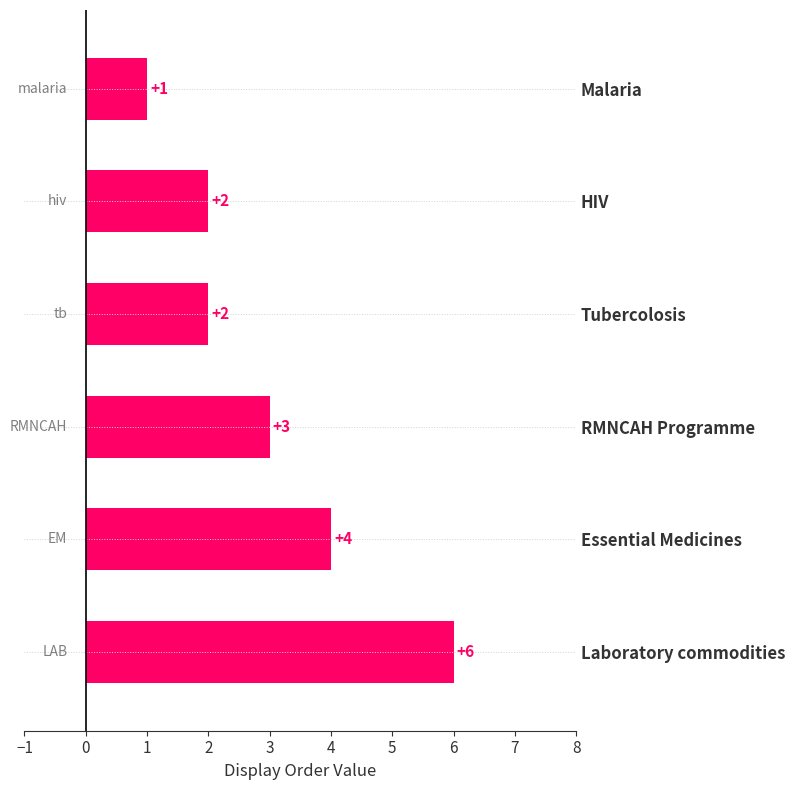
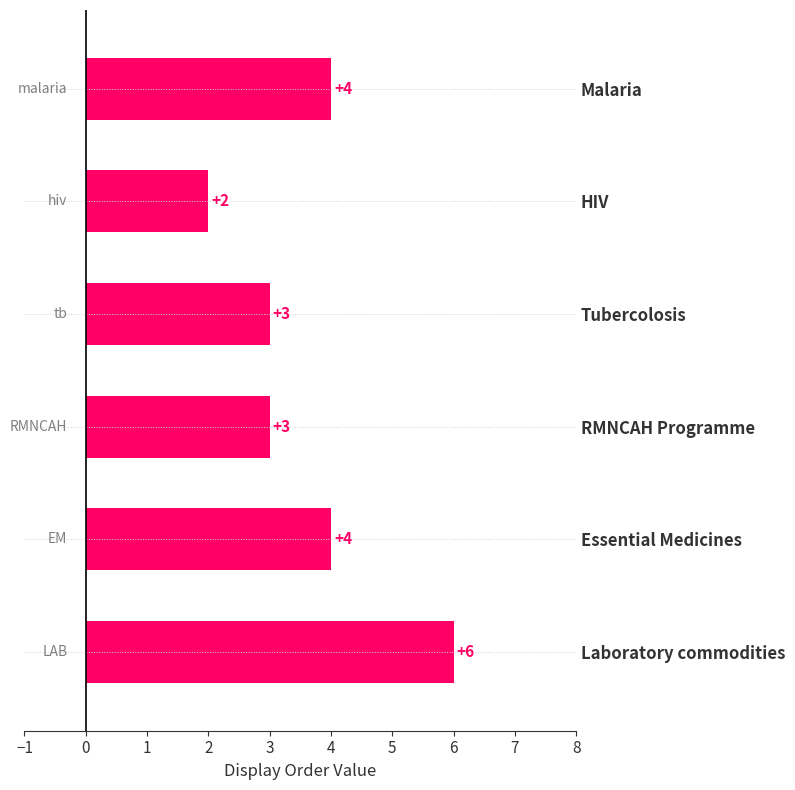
  {
-   "Malaria": "+1",
+   "Malaria": "+4",
    "HIV": "+2",
-   "Tubercolosis": "+2",
+   "Tubercolosis": "+3",
    "RMNCAH Programme": "+3",
    "Essential Medicines": "+4",
    "Laboratory commodities": "+6"
  }
